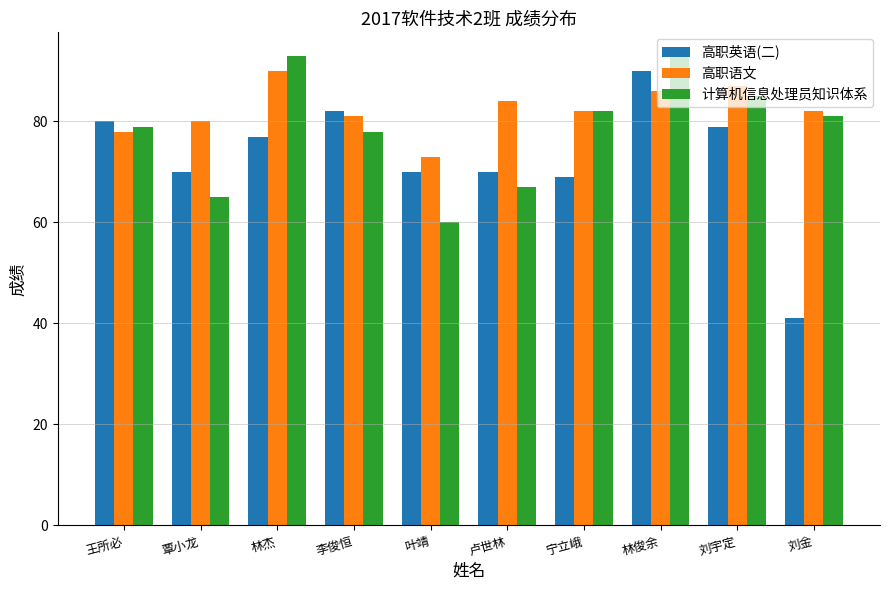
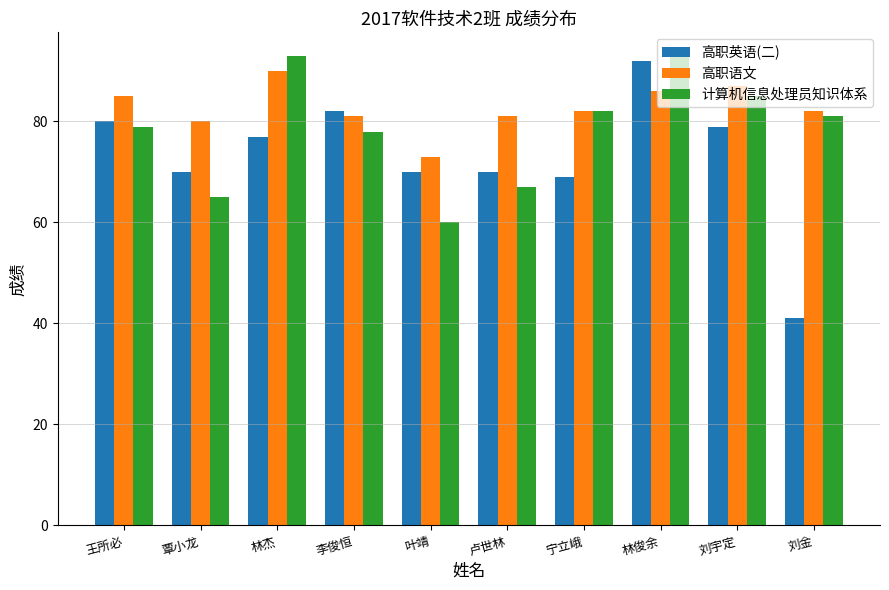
  {
    "高职英语(二)": {
      "王所必": 80,
      "覃小龙": 70,
      "林杰": 77,
      "李俊恒": 82,
      "叶靖": 70,
      "卢世林": 70,
      "宁立峨": 69,
-     "林俊余": 90,
+     "林俊余": 92,
      "刘宇定": 79,
      "刘金": 41
    },
    "高职语文": {
-     "王所必": 78,
+     "王所必": 85,
      "覃小龙": 80,
      "林杰": 90,
      "李俊恒": 81,
      "叶靖": 73,
-     "卢世林": 84,
+     "卢世林": 81,
      "宁立峨": 82,
      "刘金": 82
    },
    "计算机信息处理员知识体系": {
      "王所必": 79,
      "覃小龙": 65,
      "林杰": 93,
      "李俊恒": 78,
      "叶靖": 60,
      "卢世林": 67,
      "宁立峨": 82,
      "刘金": 81
    }
  }
